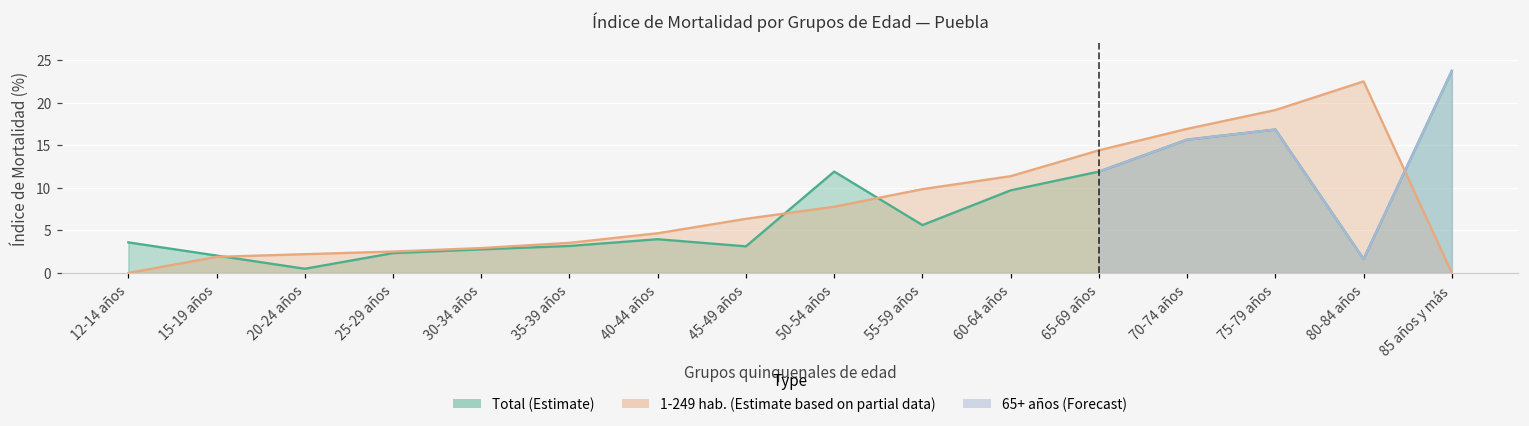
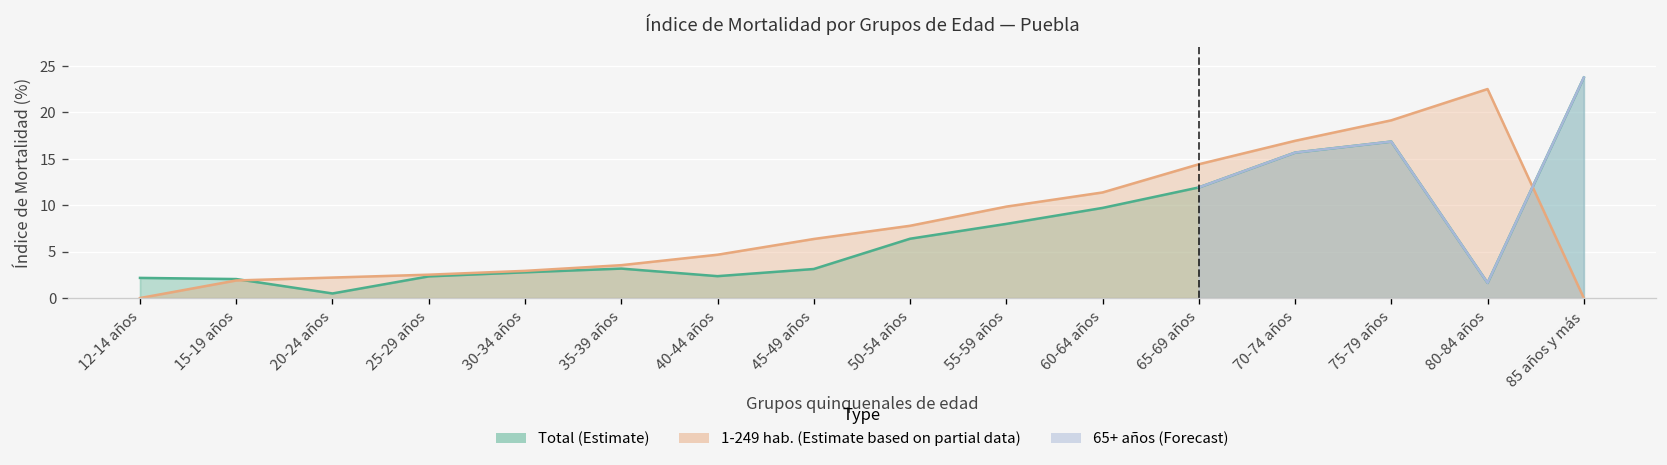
  {
    "Total (Estimate)": {
-     "12-14 años": 4,
+     "12-14 años": 2,
      "20-24 años": 0,
      "35-39 años": 3,
-     "40-44 años": 4,
+     "40-44 años": 2,
      "45-49 años": 3,
-     "50-54 años": 12,
-     "55-59 años": 6,
+     "50-54 años": 6,
+     "55-59 años": 8,
      "60-64 años": 10
    }
  }
